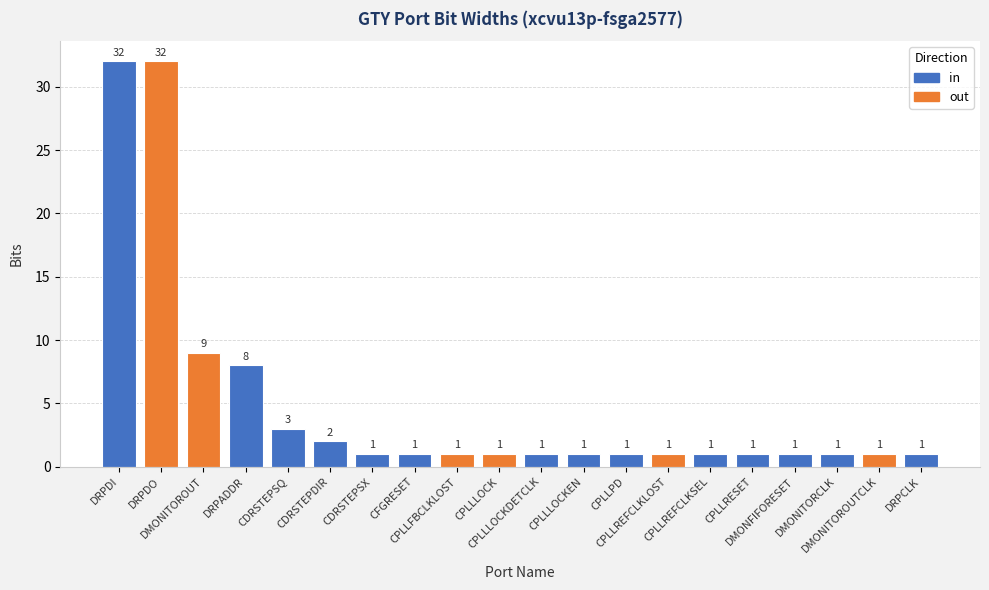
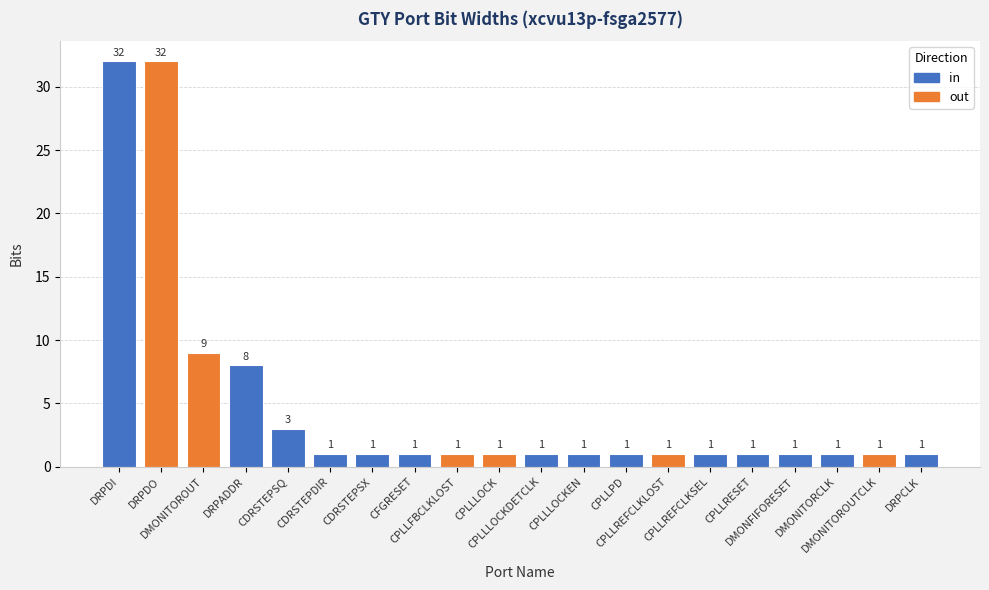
  {
    "DRPDI": 32,
    "DRPDO": 32,
    "DMONITOROUT": 9,
    "DRPADDR": 8,
    "CDRSTEPSQ": 3,
-   "CDRSTEPDIR": 2,
+   "CDRSTEPDIR": 1,
    "CDRSTEPSX": 1,
    "CFGRESET": 1,
    "CPLLFBCLKLOST": 1,
    "CPLLLOCK": 1,
    "CPLLLOCKDETCLK": 1,
    "CPLLLOCKEN": 1,
    "CPLLPD": 1,
    "CPLLREFCLKLOST": 1,
    "CPLLREFCLKSEL": 1,
    "CPLLRESET": 1,
    "DMONFIFORESET": 1,
    "DMONITORCLK": 1,
    "DMONITOROUTCLK": 1,
    "DRPCLK": 1
  }
